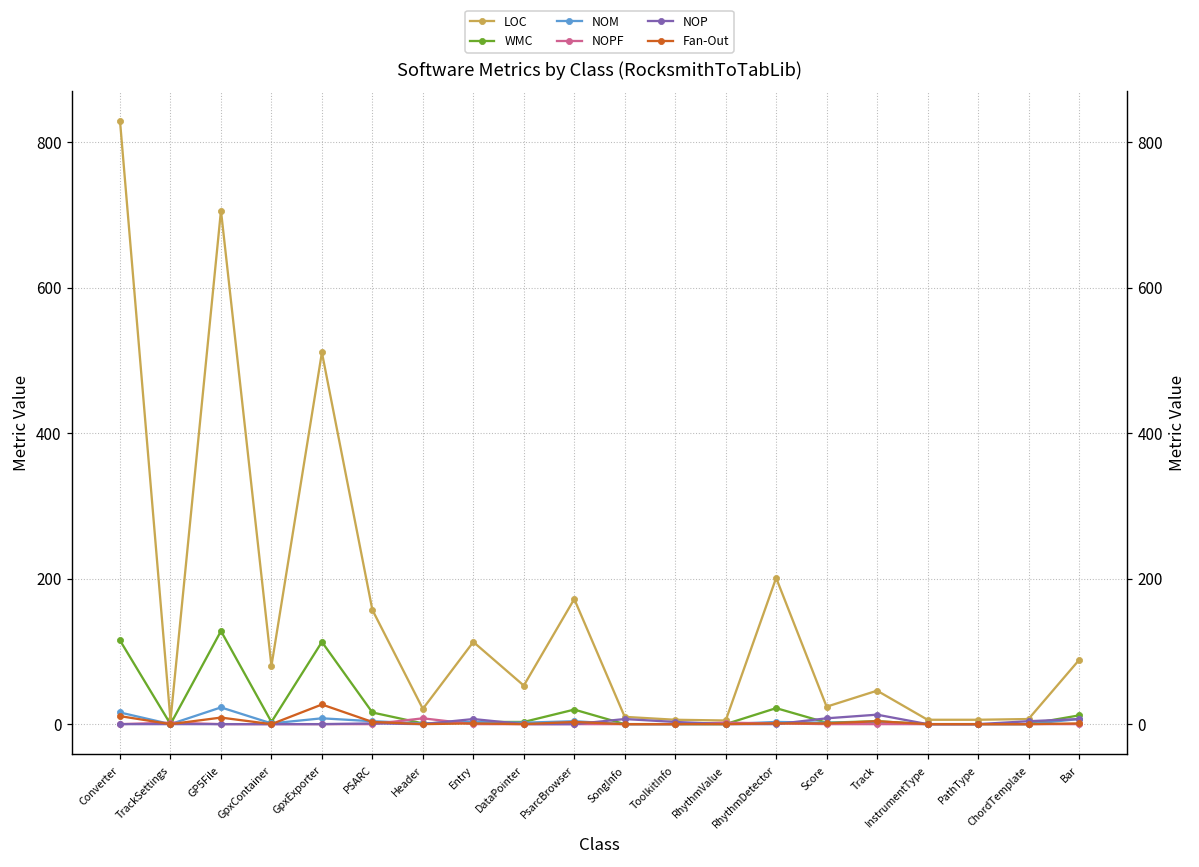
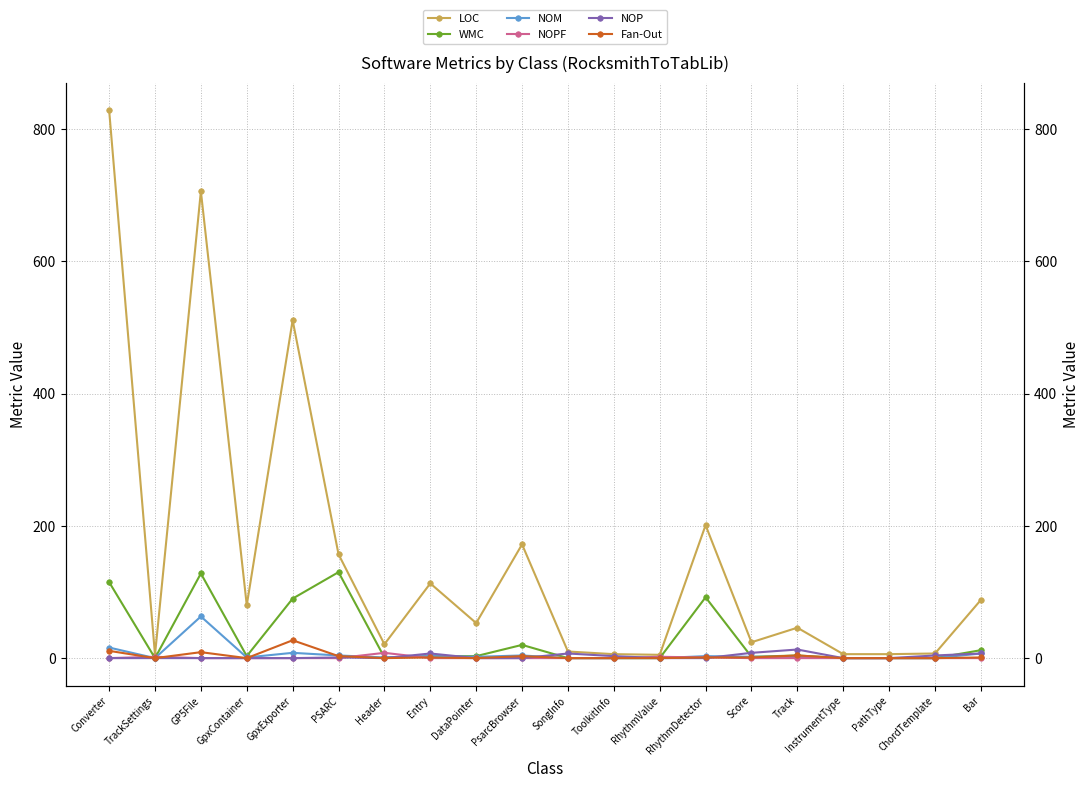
  {
    "LOC": {
      "Converter": 830,
      "GP5File": 710,
      "GpxContainer": 80,
      "GpxExporter": 510,
      "PSARC": 160,
      "Header": 20,
      "Entry": 110,
      "DataPointer": 50,
      "PsarcBrowser": 170,
      "RhythmDetector": 200,
      "Score": 20,
      "Track": 50,
      "InstrumentType": 10,
      "PathType": 10,
      "Bar": 90
    },
    "WMC": {
      "Converter": 120,
      "GP5File": 130,
-     "GpxExporter": 110,
-     "PSARC": 20,
+     "GpxExporter": 90,
+     "PSARC": 130,
      "PsarcBrowser": 20,
-     "RhythmDetector": 20,
+     "RhythmDetector": 90,
      "Bar": 10
    },
    "NOM": {
      "Converter": 20,
-     "GP5File": 20,
+     "GP5File": 60,
      "GpxExporter": 10
    },
    "NOPF": {
      "Header": 10
    },
    "NOP": {
      "Entry": 10,
      "Score": 10,
      "Track": 10
    },
    "Fan-Out": {
      "Converter": 10,
      "GP5File": 10,
      "GpxExporter": 30
    }
  }
